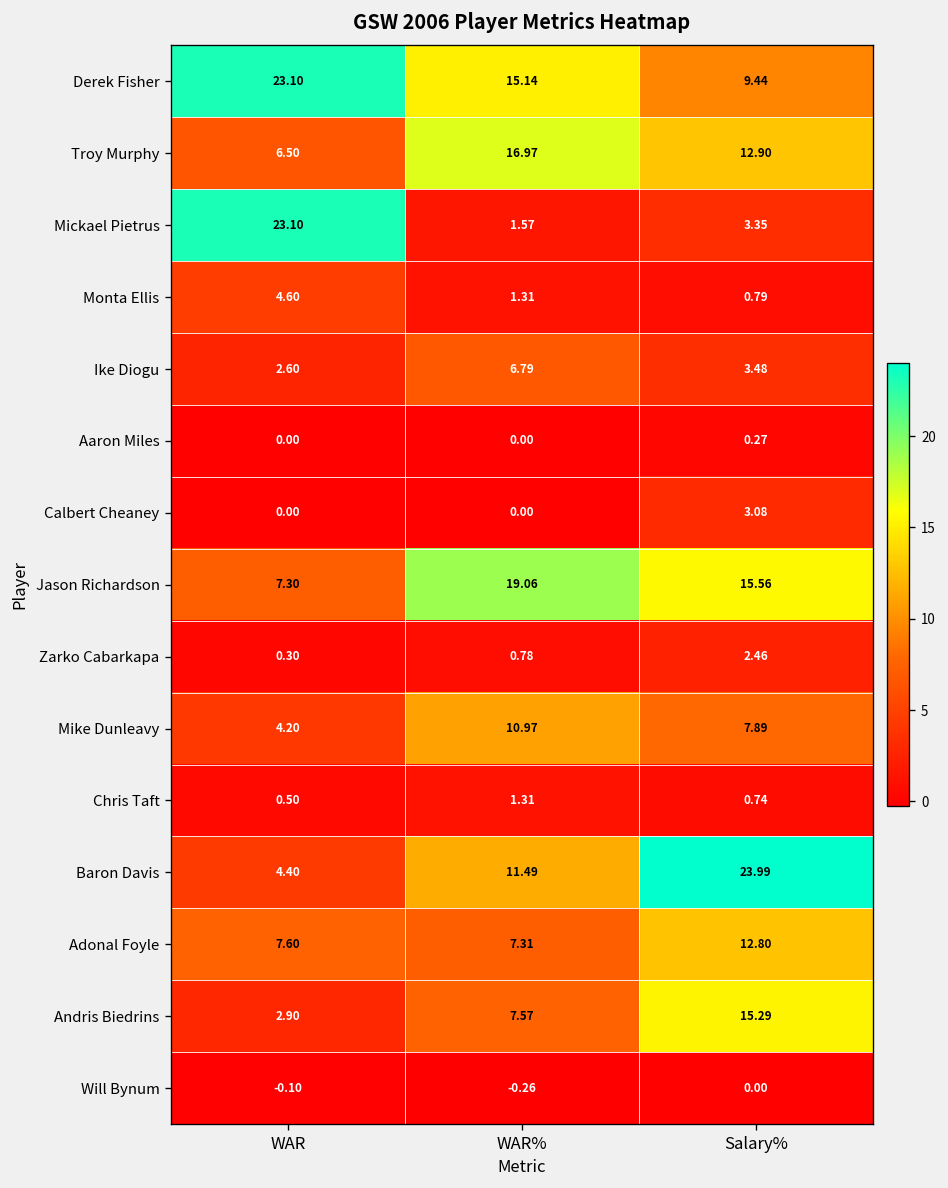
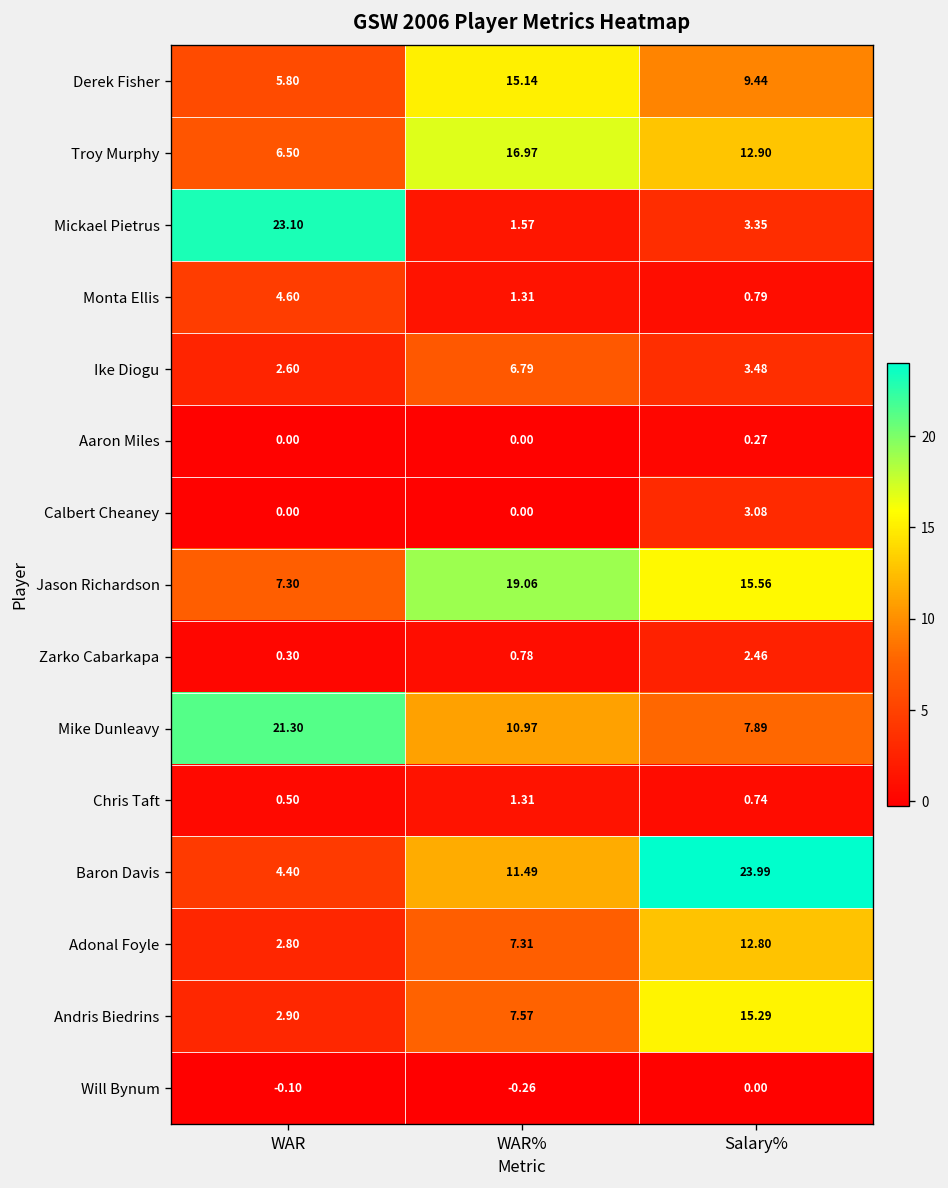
  {
    "Derek Fisher": {
-     "WAR": 23.10,
+     "WAR": 5.80,
      "WAR%": 15.14,
      "Salary%": 9.44
    },
    "Troy Murphy": {
      "WAR": 6.50,
      "WAR%": 16.97,
      "Salary%": 12.90
    },
    "Mickael Pietrus": {
      "WAR": 23.10,
      "WAR%": 1.57,
      "Salary%": 3.35
    },
    "Monta Ellis": {
      "WAR": 4.60,
      "WAR%": 1.31,
      "Salary%": 0.79
    },
    "Ike Diogu": {
      "WAR": 2.60,
      "WAR%": 6.79,
      "Salary%": 3.48
    },
    "Aaron Miles": {
      "WAR": 0.00,
      "WAR%": 0.00,
      "Salary%": 0.27
    },
    "Calbert Cheaney": {
      "WAR": 0.00,
      "WAR%": 0.00,
      "Salary%": 3.08
    },
    "Jason Richardson": {
      "WAR": 7.30,
      "WAR%": 19.06,
      "Salary%": 15.56
    },
    "Zarko Cabarkapa": {
      "WAR": 0.30,
      "WAR%": 0.78,
      "Salary%": 2.46
    },
    "Mike Dunleavy": {
-     "WAR": 4.20,
+     "WAR": 21.30,
      "WAR%": 10.97,
      "Salary%": 7.89
    },
    "Chris Taft": {
      "WAR": 0.50,
      "WAR%": 1.31,
      "Salary%": 0.74
    },
    "Baron Davis": {
      "WAR": 4.40,
      "WAR%": 11.49,
      "Salary%": 23.99
    },
    "Adonal Foyle": {
-     "WAR": 7.60,
+     "WAR": 2.80,
      "WAR%": 7.31,
      "Salary%": 12.80
    },
    "Andris Biedrins": {
      "WAR": 2.90,
      "WAR%": 7.57,
      "Salary%": 15.29
    },
    "Will Bynum": {
      "WAR": -0.10,
      "WAR%": -0.26,
      "Salary%": 0.00
    }
  }
